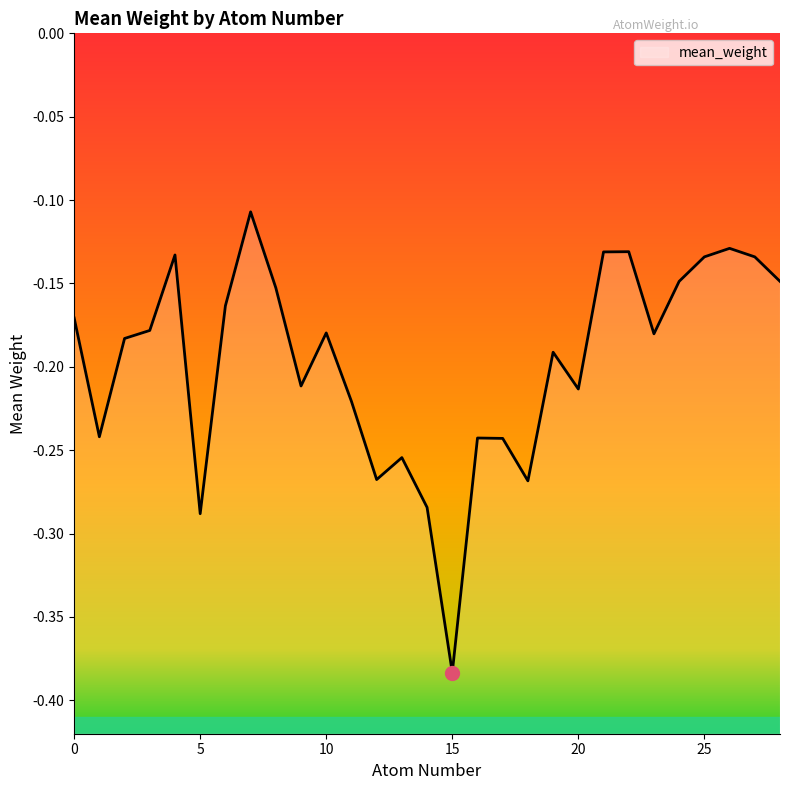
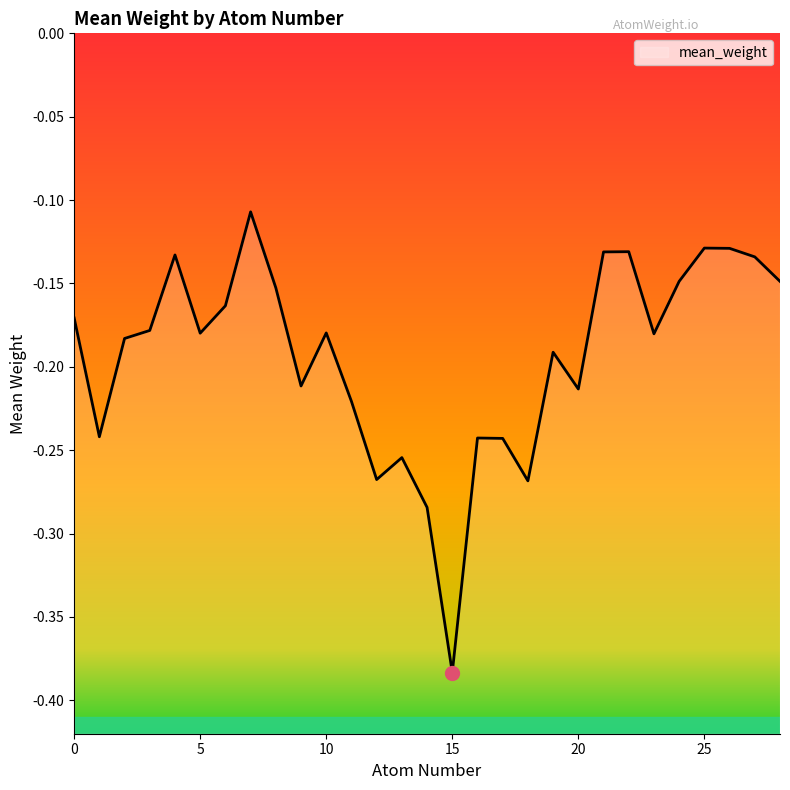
  {
    "mean_weight": {
      "0": -0.171,
-     "5": -0.288,
+     "5": -0.180,
      "10": -0.180,
      "20": -0.213,
-     "25": -0.134
+     "25": -0.129
    }
  }
